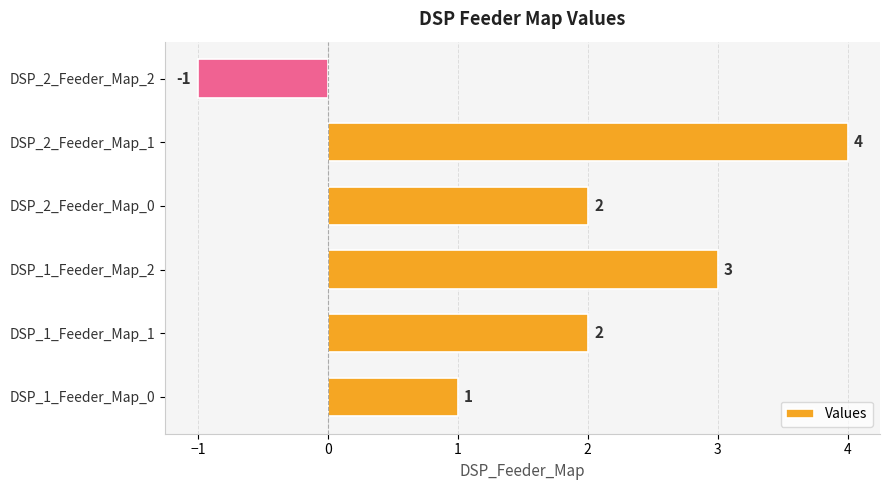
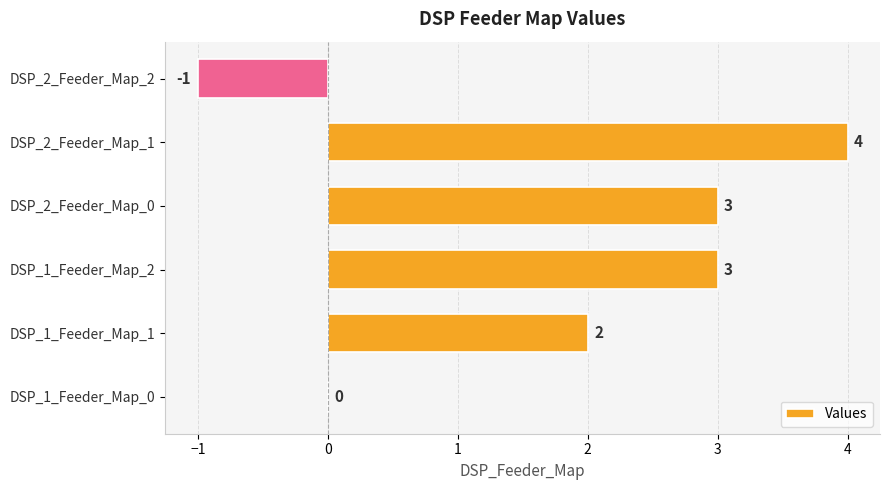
  {
    "DSP_2_Feeder_Map_2": -1,
    "DSP_2_Feeder_Map_1": 4,
-   "DSP_2_Feeder_Map_0": 2,
+   "DSP_2_Feeder_Map_0": 3,
    "DSP_1_Feeder_Map_2": 3,
    "DSP_1_Feeder_Map_1": 2,
-   "DSP_1_Feeder_Map_0": 1
+   "DSP_1_Feeder_Map_0": 0
  }
